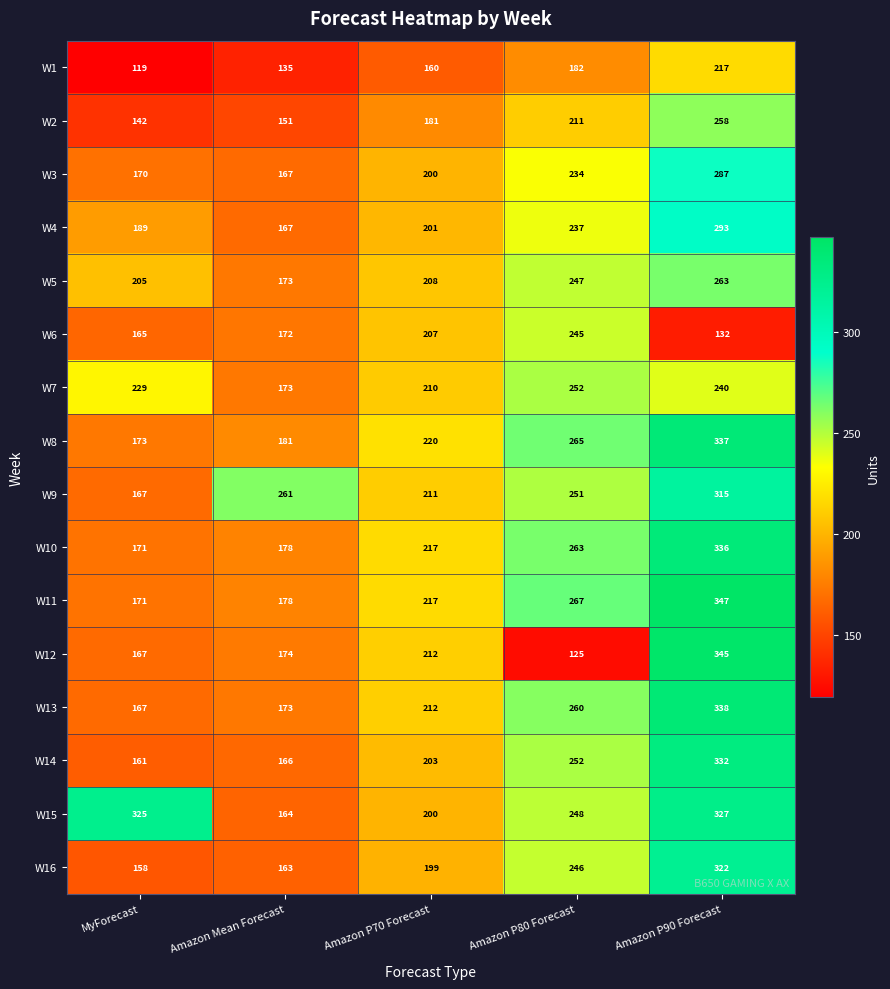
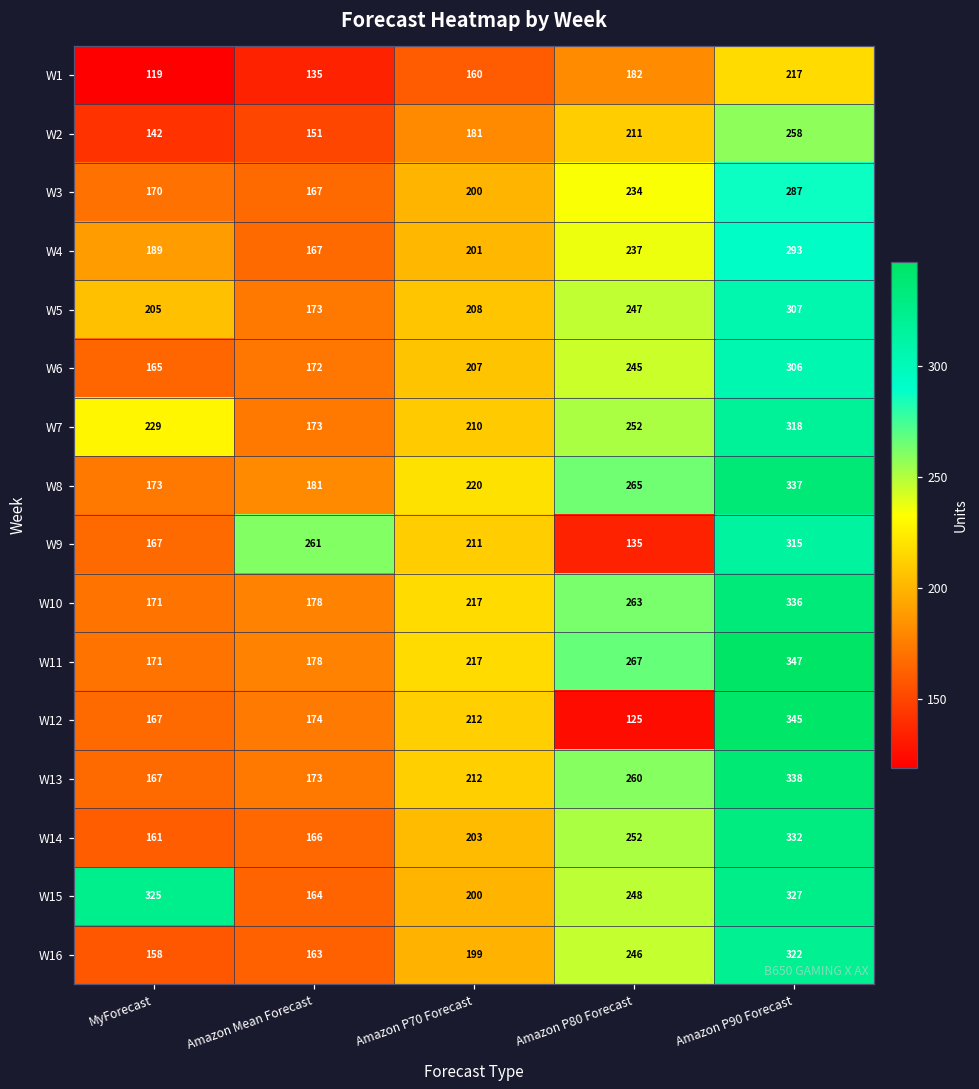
  {
    "W1": {
      "MyForecast": 119,
      "Amazon Mean Forecast": 135,
      "Amazon P70 Forecast": 160,
      "Amazon P80 Forecast": 182,
      "Amazon P90 Forecast": 217
    },
    "W2": {
      "MyForecast": 142,
      "Amazon Mean Forecast": 151,
      "Amazon P70 Forecast": 181,
      "Amazon P80 Forecast": 211,
      "Amazon P90 Forecast": 258
    },
    "W3": {
      "MyForecast": 170,
      "Amazon Mean Forecast": 167,
      "Amazon P70 Forecast": 200,
      "Amazon P80 Forecast": 234,
      "Amazon P90 Forecast": 287
    },
    "W4": {
      "MyForecast": 189,
      "Amazon Mean Forecast": 167,
      "Amazon P70 Forecast": 201,
      "Amazon P80 Forecast": 237,
      "Amazon P90 Forecast": 293
    },
    "W5": {
      "MyForecast": 205,
      "Amazon Mean Forecast": 173,
      "Amazon P70 Forecast": 208,
      "Amazon P80 Forecast": 247,
-     "Amazon P90 Forecast": 263
+     "Amazon P90 Forecast": 307
    },
    "W6": {
      "MyForecast": 165,
      "Amazon Mean Forecast": 172,
      "Amazon P70 Forecast": 207,
      "Amazon P80 Forecast": 245,
-     "Amazon P90 Forecast": 132
+     "Amazon P90 Forecast": 306
    },
    "W7": {
      "MyForecast": 229,
      "Amazon Mean Forecast": 173,
      "Amazon P70 Forecast": 210,
      "Amazon P80 Forecast": 252,
-     "Amazon P90 Forecast": 240
+     "Amazon P90 Forecast": 318
    },
    "W8": {
      "MyForecast": 173,
      "Amazon Mean Forecast": 181,
      "Amazon P70 Forecast": 220,
      "Amazon P80 Forecast": 265,
      "Amazon P90 Forecast": 337
    },
    "W9": {
      "MyForecast": 167,
      "Amazon Mean Forecast": 261,
      "Amazon P70 Forecast": 211,
-     "Amazon P80 Forecast": 251,
+     "Amazon P80 Forecast": 135,
      "Amazon P90 Forecast": 315
    },
    "W10": {
      "MyForecast": 171,
      "Amazon Mean Forecast": 178,
      "Amazon P70 Forecast": 217,
      "Amazon P80 Forecast": 263,
      "Amazon P90 Forecast": 336
    },
    "W11": {
      "MyForecast": 171,
      "Amazon Mean Forecast": 178,
      "Amazon P70 Forecast": 217,
      "Amazon P80 Forecast": 267,
      "Amazon P90 Forecast": 347
    },
    "W12": {
      "MyForecast": 167,
      "Amazon Mean Forecast": 174,
      "Amazon P70 Forecast": 212,
      "Amazon P80 Forecast": 125,
      "Amazon P90 Forecast": 345
    },
    "W13": {
      "MyForecast": 167,
      "Amazon Mean Forecast": 173,
      "Amazon P70 Forecast": 212,
      "Amazon P80 Forecast": 260,
      "Amazon P90 Forecast": 338
    },
    "W14": {
      "MyForecast": 161,
      "Amazon Mean Forecast": 166,
      "Amazon P70 Forecast": 203,
      "Amazon P80 Forecast": 252,
      "Amazon P90 Forecast": 332
    },
    "W15": {
      "MyForecast": 325,
      "Amazon Mean Forecast": 164,
      "Amazon P70 Forecast": 200,
      "Amazon P80 Forecast": 248,
      "Amazon P90 Forecast": 327
    },
    "W16": {
      "MyForecast": 158,
      "Amazon Mean Forecast": 163,
      "Amazon P70 Forecast": 199,
      "Amazon P80 Forecast": 246
    }
  }
